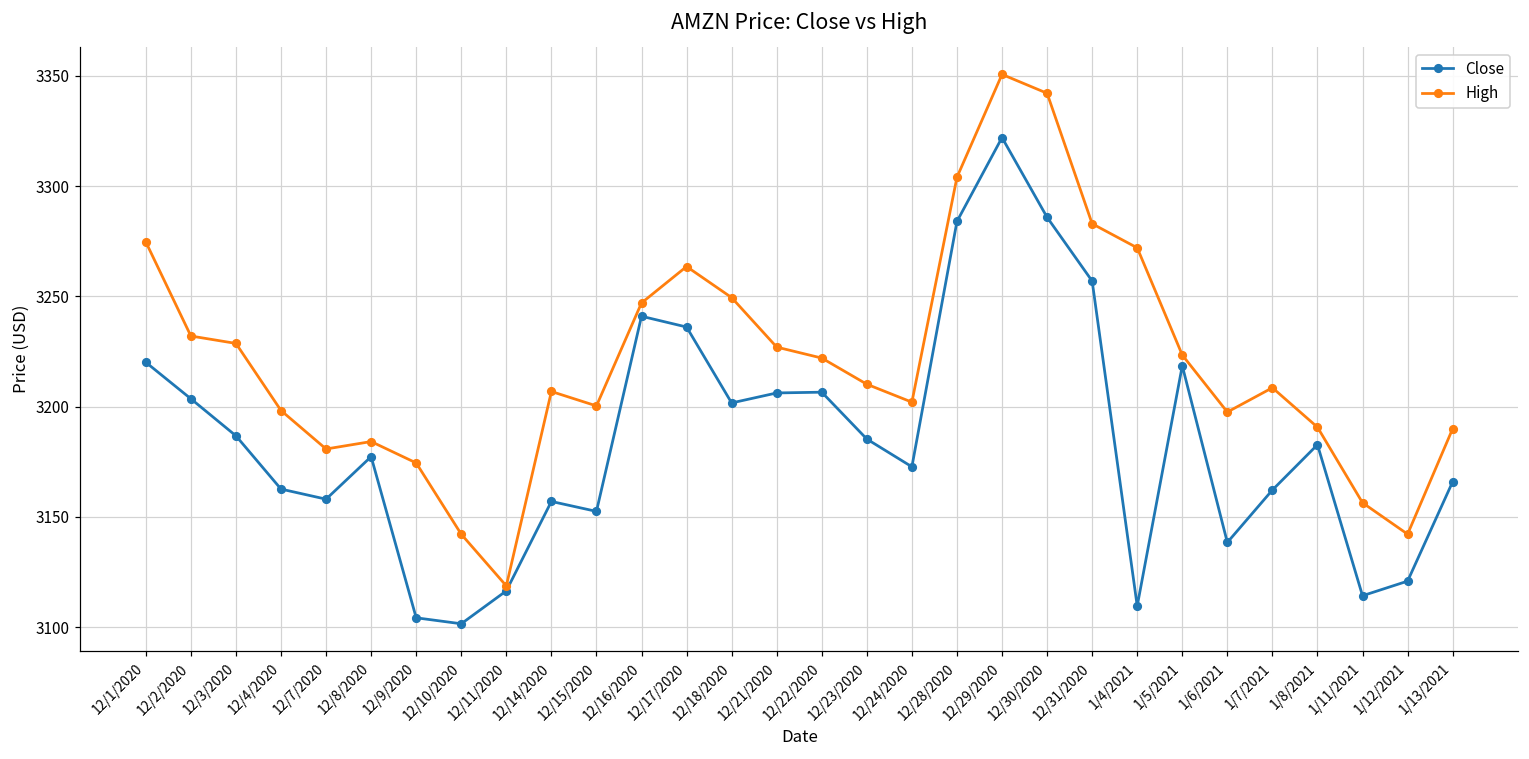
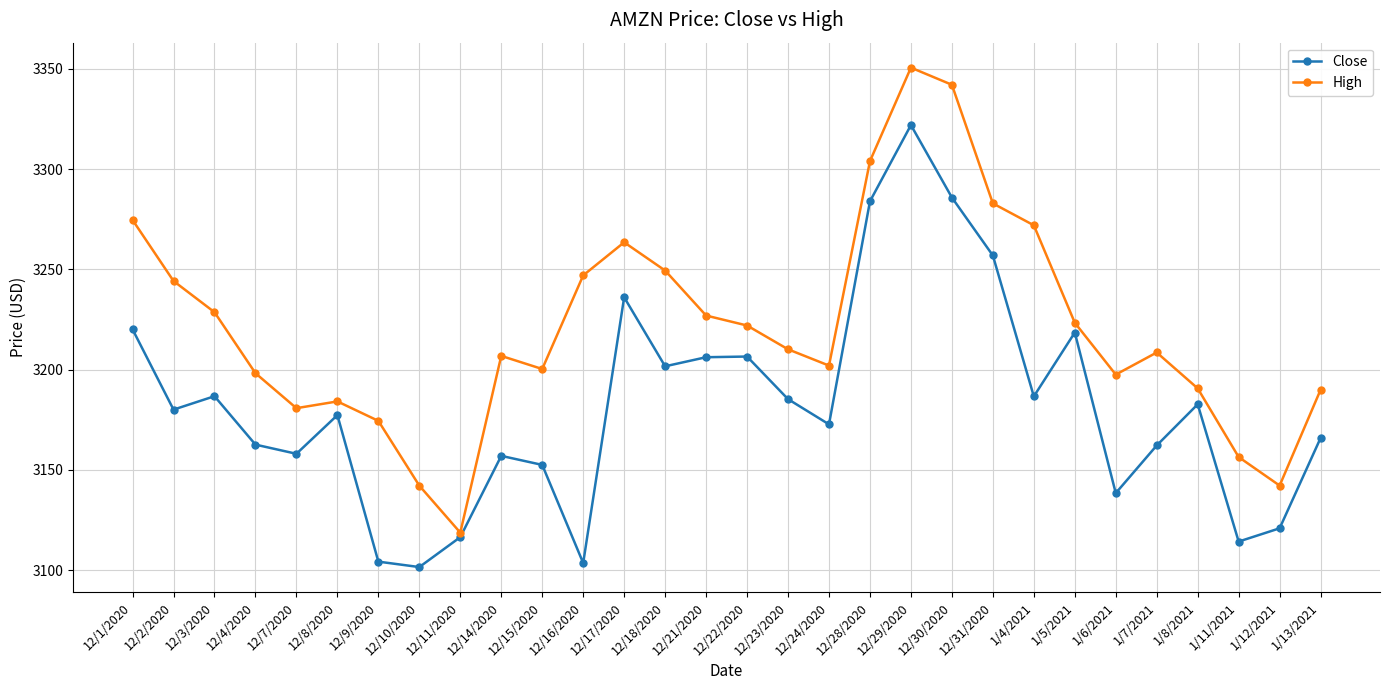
  {
    "Close": {
      "12/1/2020": 3220,
-     "12/2/2020": 3204,
+     "12/2/2020": 3180,
      "12/3/2020": 3187,
      "12/4/2020": 3163,
      "12/7/2020": 3158,
      "12/8/2020": 3177,
      "12/9/2020": 3104,
      "12/10/2020": 3101,
      "12/11/2020": 3116,
      "12/14/2020": 3157,
      "12/15/2020": 3152,
-     "12/16/2020": 3241,
+     "12/16/2020": 3104,
      "12/17/2020": 3236,
      "12/18/2020": 3202,
      "12/21/2020": 3206,
      "12/22/2020": 3207,
      "12/23/2020": 3185,
      "12/24/2020": 3173,
      "12/28/2020": 3284,
      "12/29/2020": 3322,
      "12/30/2020": 3286,
      "12/31/2020": 3257,
-     "1/4/2021": 3110,
+     "1/4/2021": 3187,
      "1/5/2021": 3219,
      "1/6/2021": 3138,
      "1/7/2021": 3162,
      "1/8/2021": 3183,
      "1/11/2021": 3114,
      "1/12/2021": 3121,
      "1/13/2021": 3166
    },
    "High": {
      "12/1/2020": 3275,
-     "12/2/2020": 3232,
+     "12/2/2020": 3244,
      "12/3/2020": 3229,
      "12/4/2020": 3198,
      "12/7/2020": 3181,
      "12/8/2020": 3184,
      "12/9/2020": 3174,
      "12/10/2020": 3142,
      "12/11/2020": 3119,
      "12/14/2020": 3207,
      "12/15/2020": 3200,
      "12/16/2020": 3247,
      "12/17/2020": 3264,
      "12/18/2020": 3249,
      "12/21/2020": 3227,
      "12/22/2020": 3222,
      "12/23/2020": 3210,
      "12/24/2020": 3202,
      "12/28/2020": 3304,
      "12/29/2020": 3351,
      "12/30/2020": 3342,
      "12/31/2020": 3283,
      "1/4/2021": 3272,
      "1/5/2021": 3223,
      "1/6/2021": 3198,
      "1/7/2021": 3209,
      "1/8/2021": 3191,
      "1/11/2021": 3156,
      "1/12/2021": 3142,
      "1/13/2021": 3190
    }
  }
